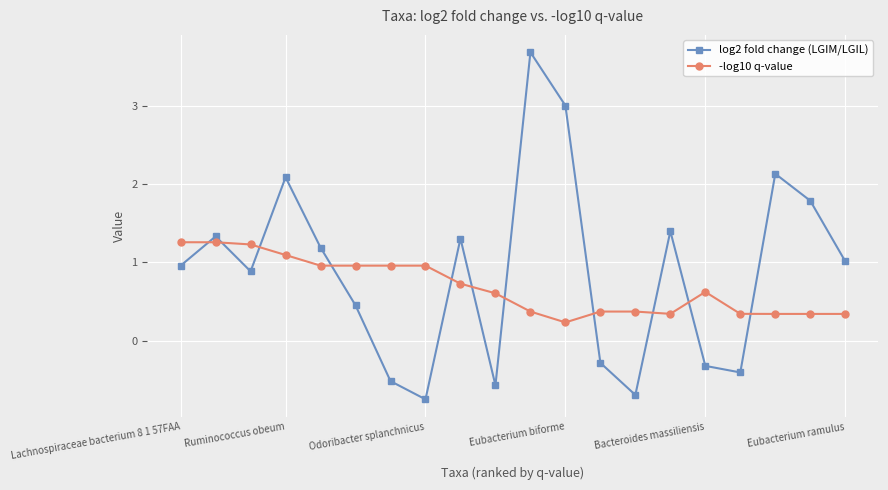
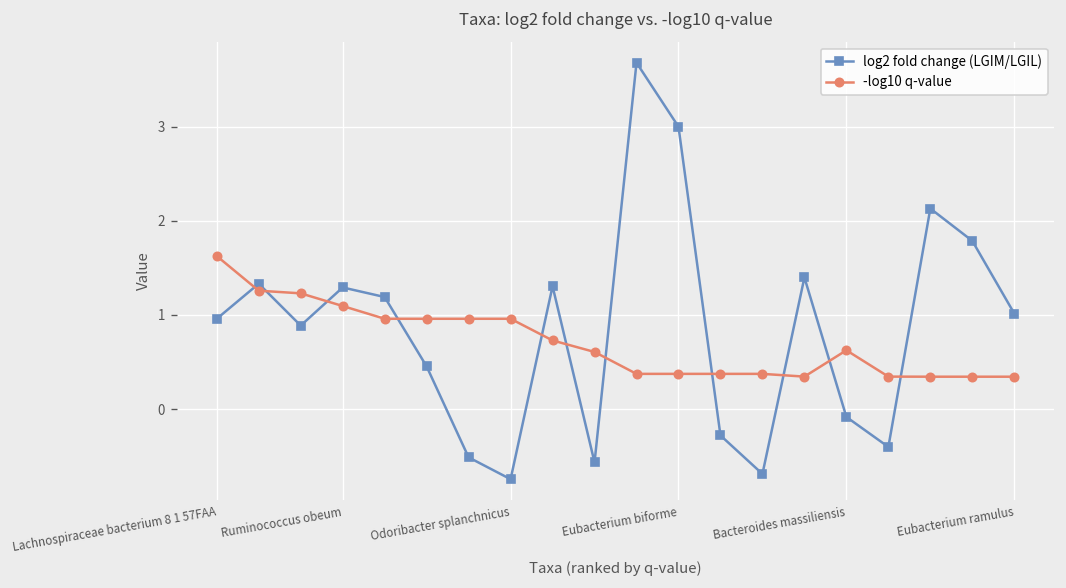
  {
    "log2 fold change (LGIM/LGIL)": {
      "Lachnospiraceae bacterium 8 1 57FAA": 1.0,
-     "Ruminococcus obeum": 2.1,
+     "Ruminococcus obeum": 1.3,
      "Odoribacter splanchnicus": -0.7,
      "Eubacterium biforme": 3.0,
-     "Bacteroides massiliensis": -0.3,
+     "Bacteroides massiliensis": -0.1,
      "Eubacterium ramulus": 1.0
    },
    "-log10 q-value": {
-     "Lachnospiraceae bacterium 8 1 57FAA": 1.3,
+     "Lachnospiraceae bacterium 8 1 57FAA": 1.6,
      "Ruminococcus obeum": 1.1,
      "Odoribacter splanchnicus": 1.0,
-     "Eubacterium biforme": 0.2,
+     "Eubacterium biforme": 0.4,
      "Bacteroides massiliensis": 0.6,
      "Eubacterium ramulus": 0.3
    }
  }
